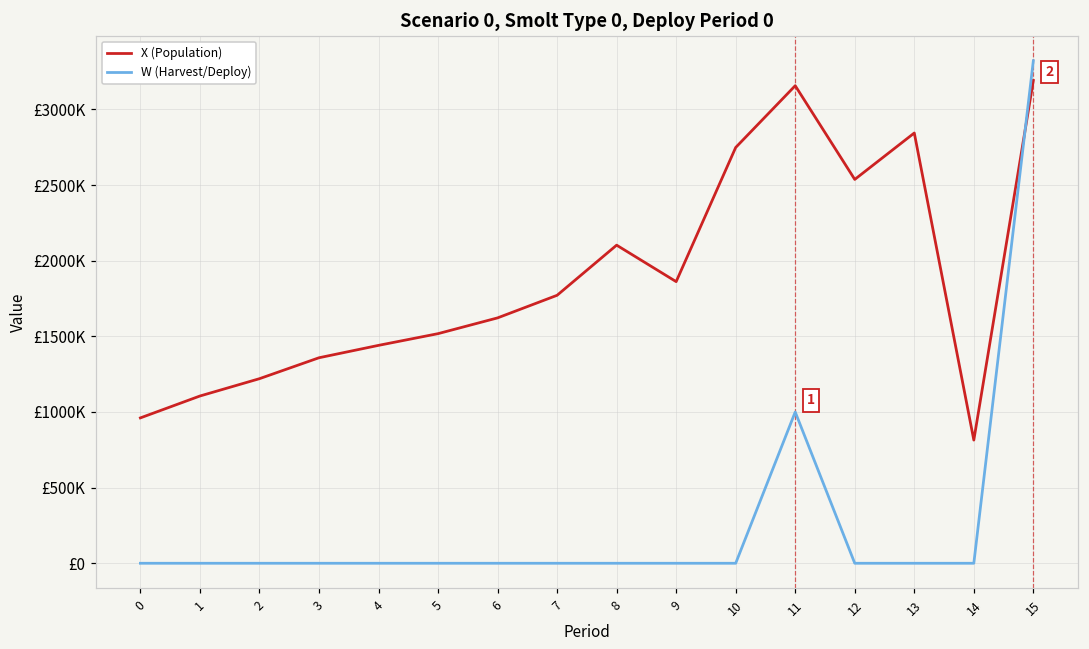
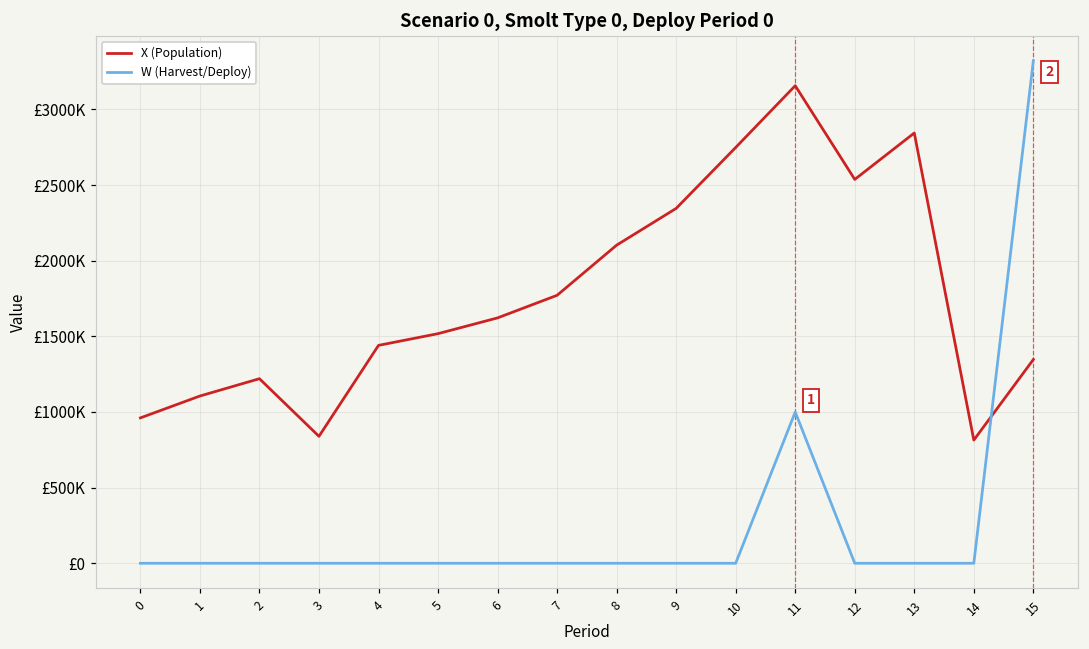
  {
    "X (Population)": {
      "0": "£960000",
      "1": "£1110000",
      "2": "£1220000",
-     "3": "£1360000",
+     "3": "£840000",
      "4": "£1440000",
      "5": "£1520000",
      "6": "£1620000",
      "7": "£1770000",
      "8": "£2100000",
-     "9": "£1860000",
+     "9": "£2350000",
      "10": "£2750000",
      "11": "£3160000",
      "12": "£2540000",
      "13": "£2840000",
      "14": "£810000",
-     "15": "£3190000"
+     "15": "£1350000"
    },
    "W (Harvest/Deploy)": {
      "0": "£0",
      "1": "£0",
      "2": "£0",
      "3": "£0",
      "4": "£0",
      "5": "£0",
      "6": "£0",
      "7": "£0",
      "8": "£0",
      "9": "£0",
      "10": "£0",
      "12": "£0",
      "13": "£0",
      "14": "£0",
      "15": "£3320000"
    }
  }
